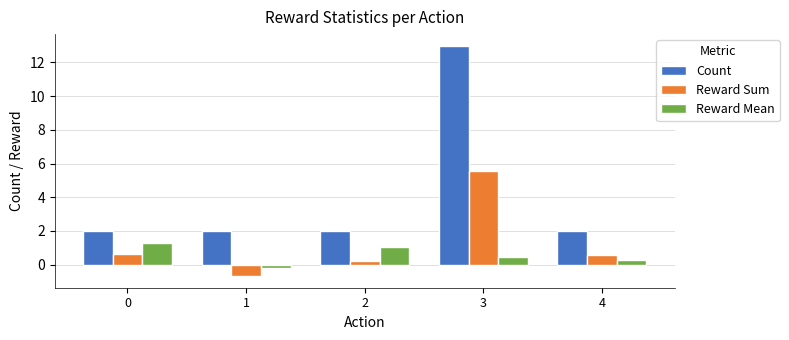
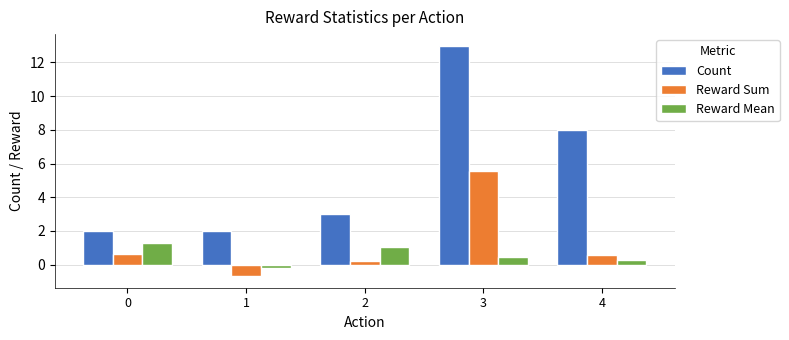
  {
    "Count": {
      "0": 2,
      "1": 2,
-     "2": 2,
+     "2": 3,
      "3": 13,
-     "4": 2
+     "4": 8
    },
    "Reward Sum": {
      "0": 0.7,
      "1": -0.7,
      "2": 0.2,
      "3": 5.5,
      "4": 0.6
    },
    "Reward Mean": {
      "0": 1.3,
      "1": -0.2,
      "2": 1,
      "3": 0.4,
      "4": 0.3
    }
  }
